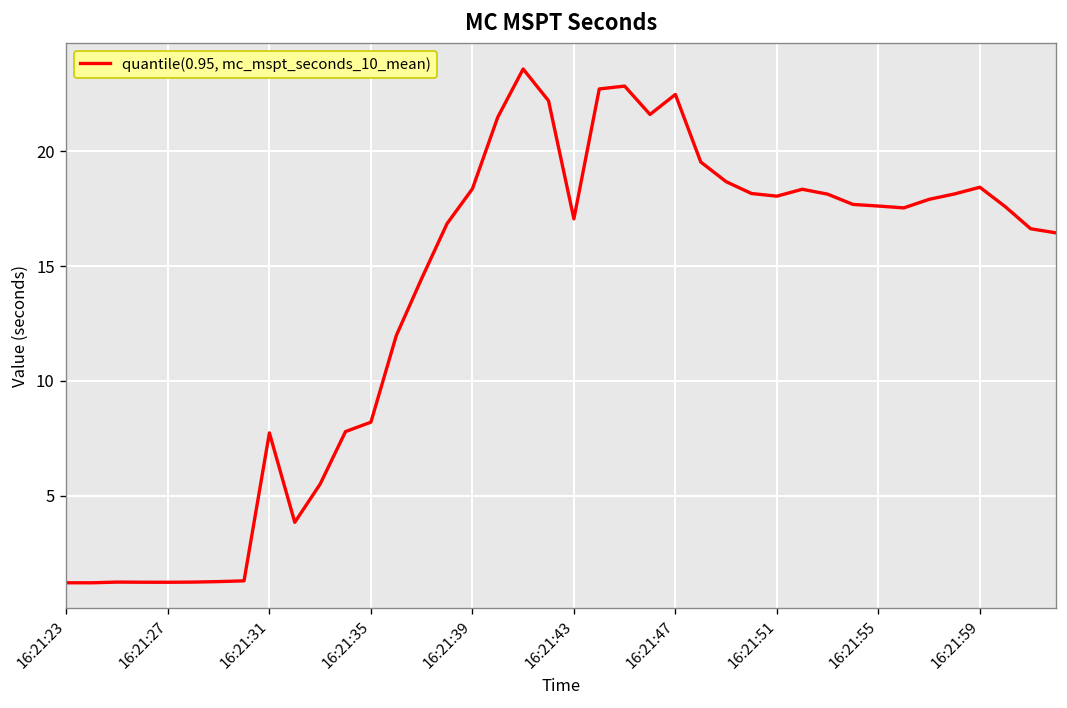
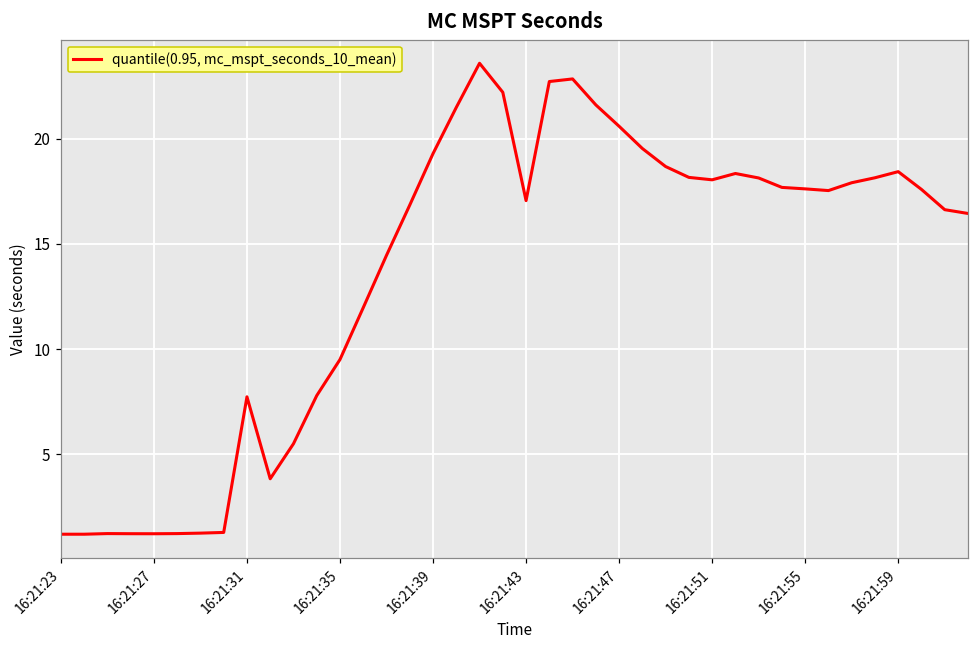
  {
    "16:21:23": 1.2,
    "16:21:27": 1.2,
    "16:21:31": 7.7,
-   "16:21:35": 8.2,
-   "16:21:39": 18.4,
+   "16:21:35": 9.5,
+   "16:21:39": 19.3,
    "16:21:43": 17.1,
-   "16:21:47": 22.5,
+   "16:21:47": 20.6,
    "16:21:51": 18.0,
    "16:21:55": 17.6,
    "16:21:59": 18.4
  }
